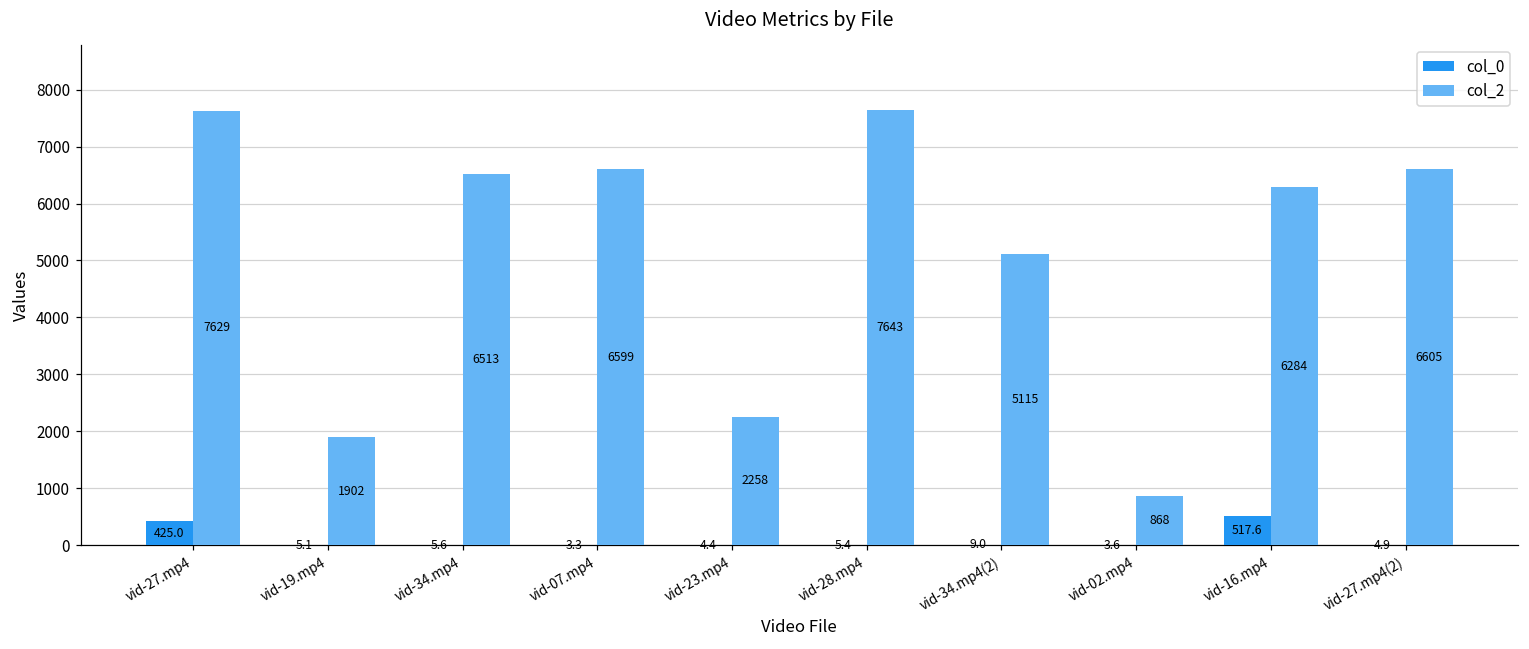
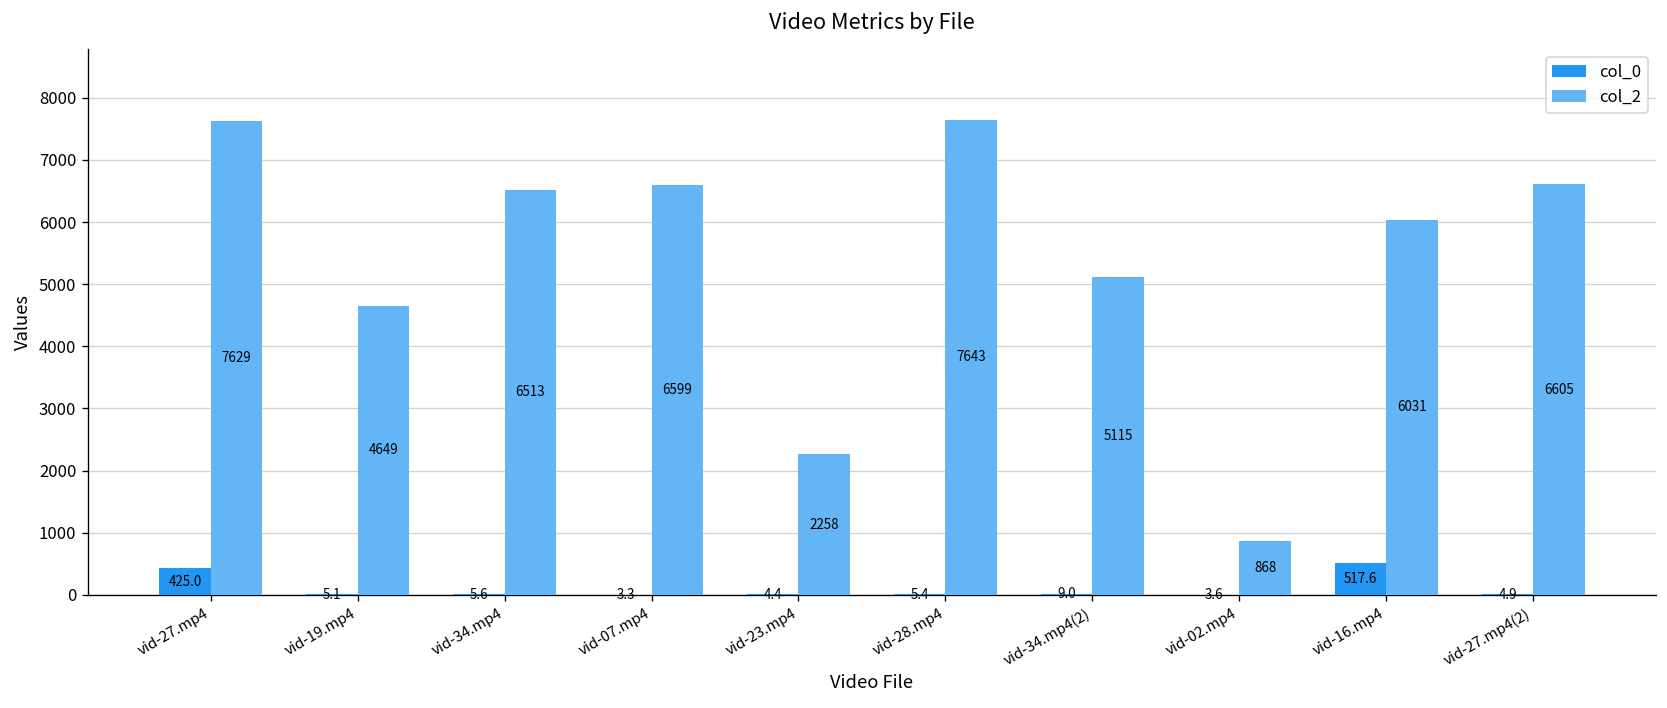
  {
    "col_0": {
      "vid-27.mp4": 425.0,
      "vid-19.mp4": 5.1,
      "vid-34.mp4": 5.6,
      "vid-07.mp4": 3.3,
      "vid-23.mp4": 4.4,
      "vid-28.mp4": 5.4,
      "vid-34.mp4(2)": 9.0,
      "vid-02.mp4": 3.6,
      "vid-16.mp4": 517.6,
      "vid-27.mp4(2)": 4.9
    },
    "col_2": {
      "vid-27.mp4": 7629,
-     "vid-19.mp4": 1902,
+     "vid-19.mp4": 4649,
      "vid-34.mp4": 6513,
      "vid-07.mp4": 6599,
      "vid-23.mp4": 2258,
      "vid-28.mp4": 7643,
      "vid-34.mp4(2)": 5115,
      "vid-02.mp4": 868,
-     "vid-16.mp4": 6284,
+     "vid-16.mp4": 6031,
      "vid-27.mp4(2)": 6605
    }
  }
